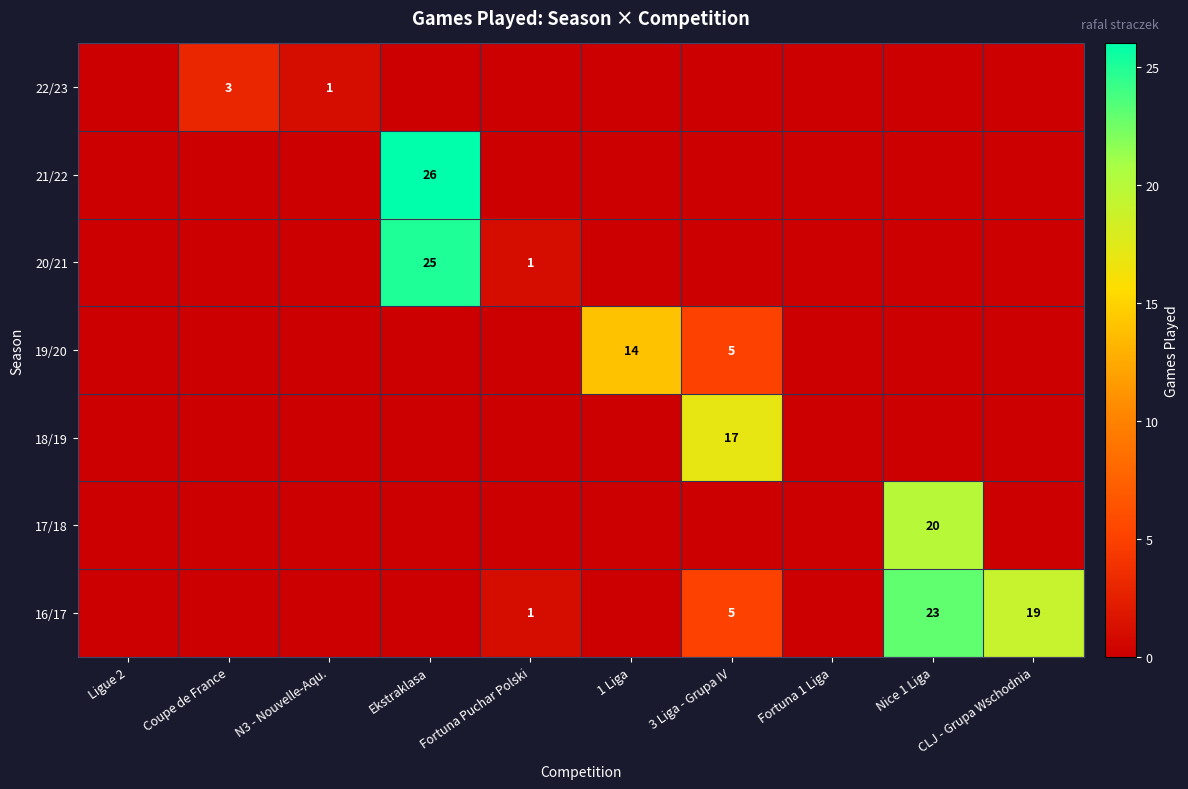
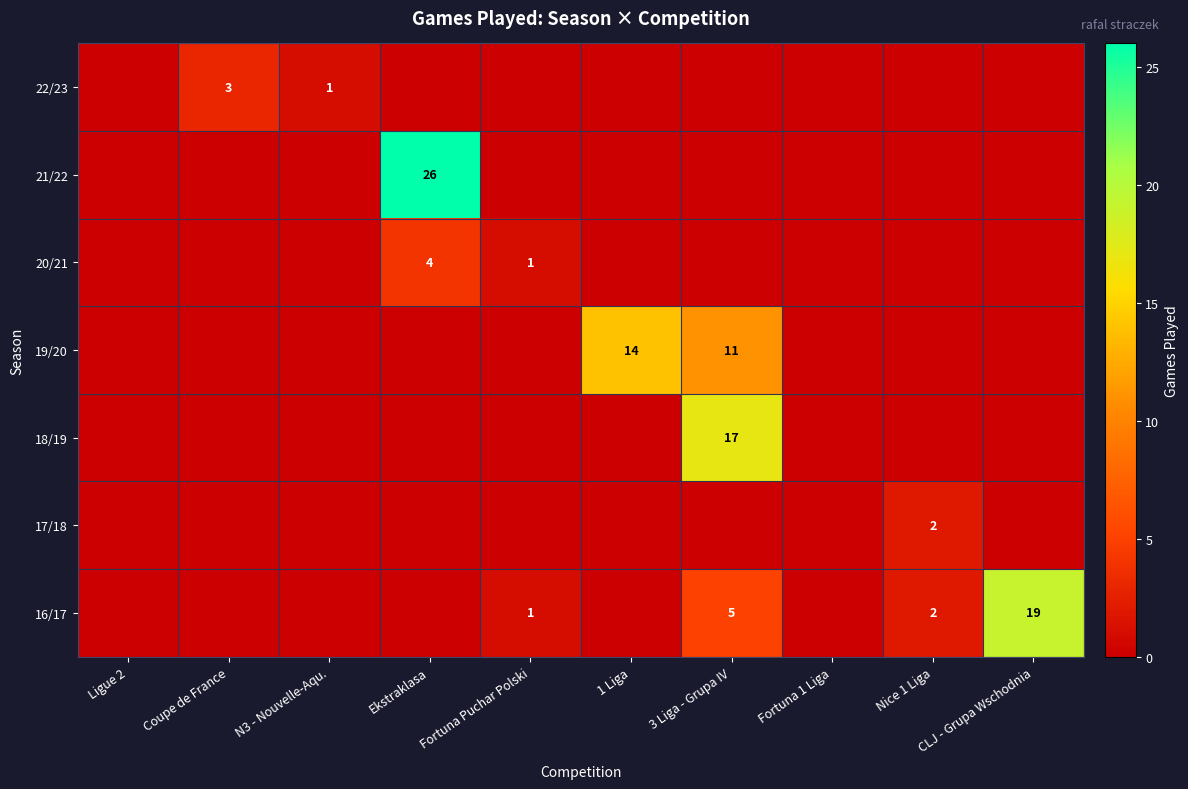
  {
    "22/23": {
      "Coupe de France": 3,
      "N3 - Nouvelle-Aqu.": 1
    },
    "21/22": {
      "Ekstraklasa": 26
    },
    "20/21": {
-     "Ekstraklasa": 25,
+     "Ekstraklasa": 4,
      "Fortuna Puchar Polski": 1
    },
    "19/20": {
      "1 Liga": 14,
-     "3 Liga - Grupa IV": 5
+     "3 Liga - Grupa IV": 11
    },
    "18/19": {
      "3 Liga - Grupa IV": 17
    },
    "17/18": {
-     "Nice 1 Liga": 20
+     "Nice 1 Liga": 2
    },
    "16/17": {
      "Fortuna Puchar Polski": 1,
      "3 Liga - Grupa IV": 5,
-     "Nice 1 Liga": 23,
+     "Nice 1 Liga": 2,
      "CLJ - Grupa Wschodnia": 19
    }
  }
